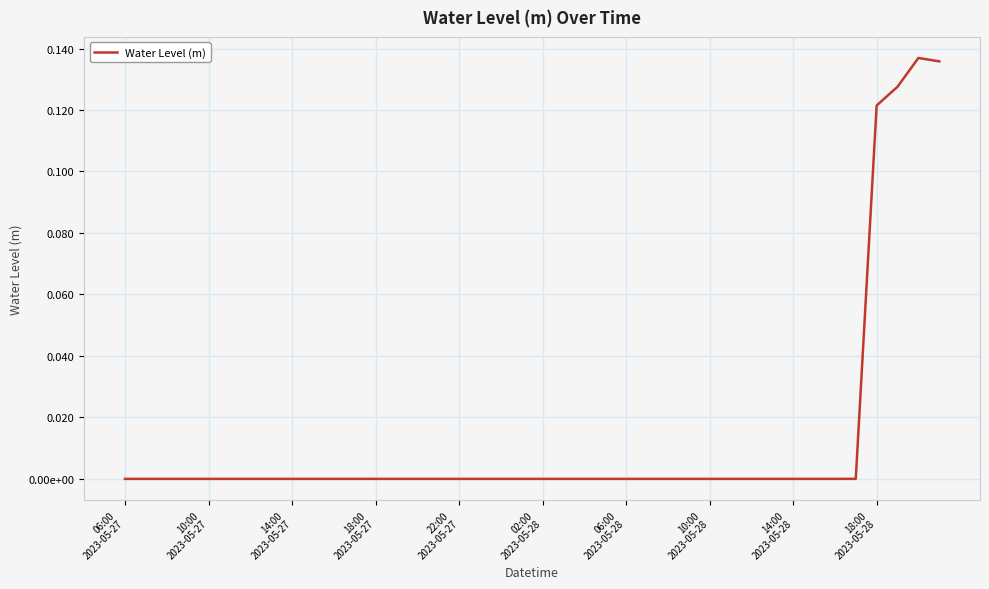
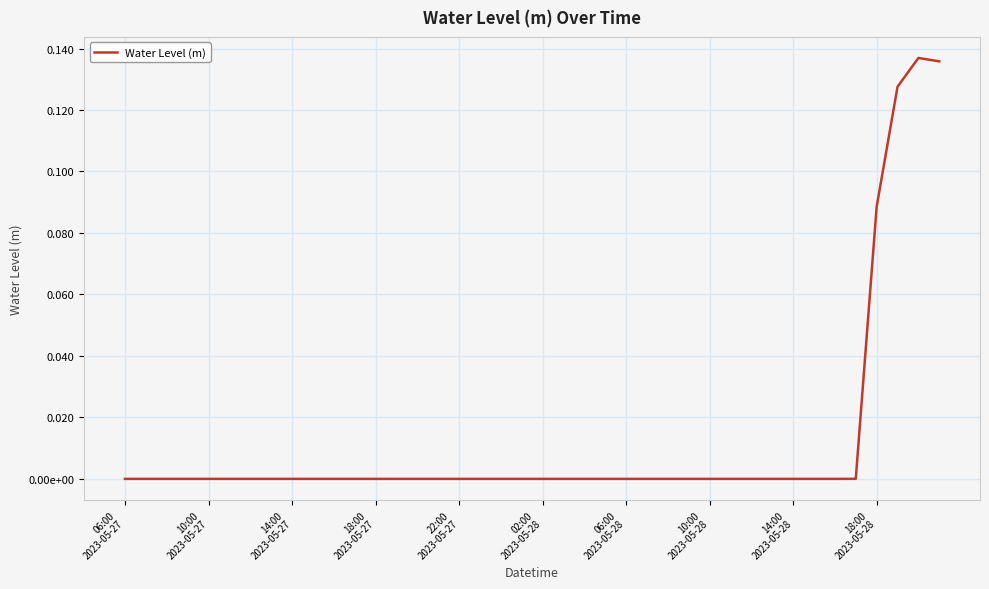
  {
    "06:00 2023-05-27": 0.000,
    "10:00 2023-05-27": 0.000,
    "14:00 2023-05-27": 0.000,
    "18:00 2023-05-27": 0.000,
    "22:00 2023-05-27": 0.000,
    "02:00 2023-05-28": 0.000,
    "06:00 2023-05-28": 0.000,
    "10:00 2023-05-28": 0.000,
    "14:00 2023-05-28": 0.000,
-   "18:00 2023-05-28": 0.121
+   "18:00 2023-05-28": 0.089
  }
